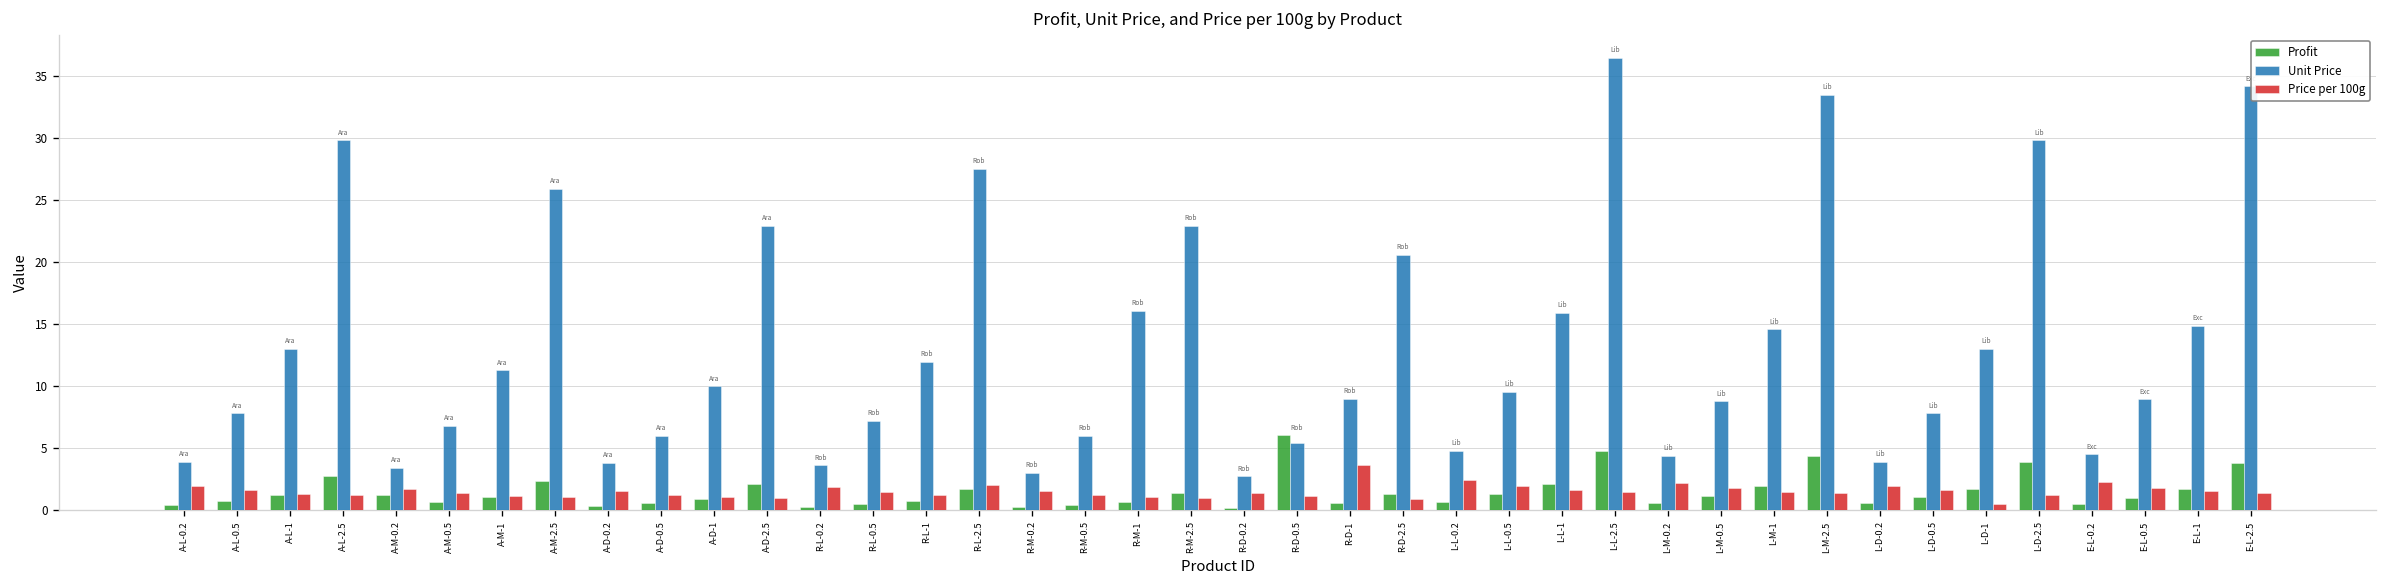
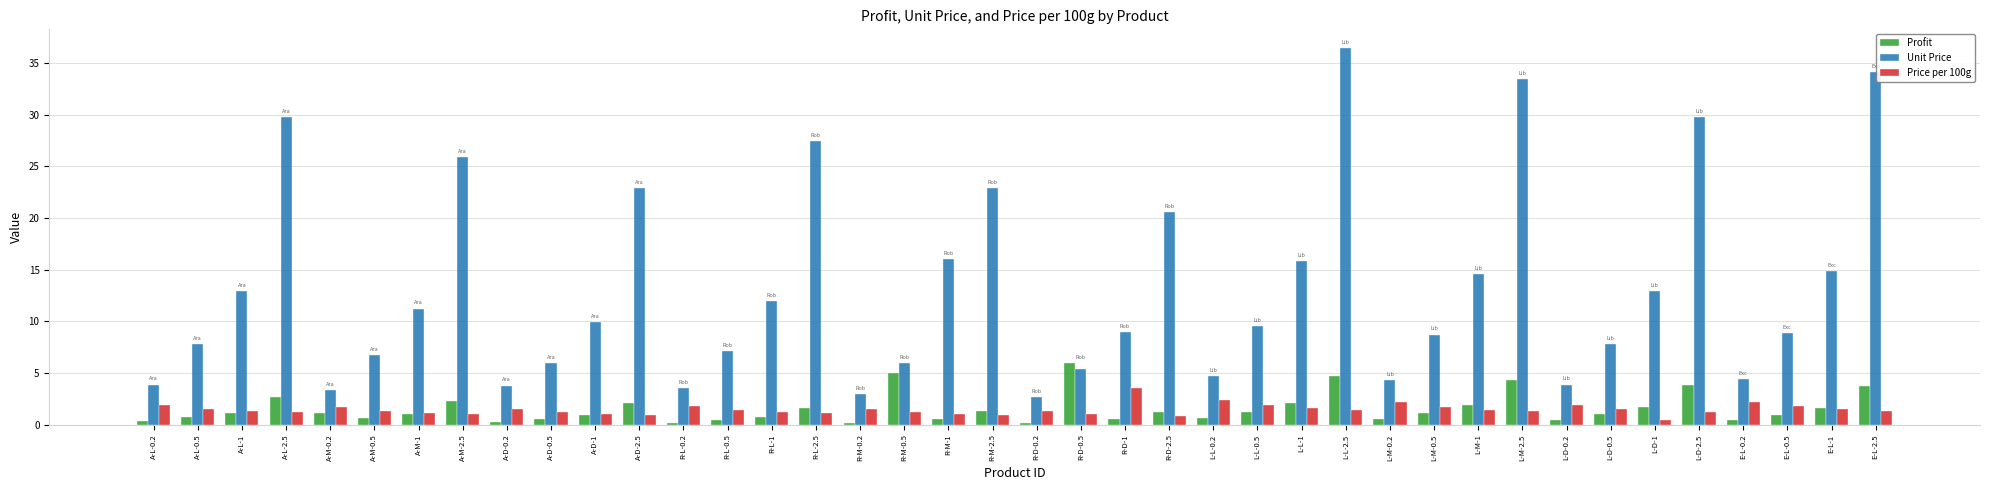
  {
    "Profit": {
      "A-L-0.2": 0.3,
      "A-L-0.5": 0.7,
      "A-L-1": 1.2,
      "A-L-2.5": 2.7,
      "A-M-0.2": 1.2,
      "A-M-0.5": 0.6,
      "A-M-1": 1.0,
      "A-M-2.5": 2.3,
      "A-D-0.2": 0.3,
      "A-D-0.5": 0.5,
      "A-D-1": 0.9,
      "A-D-2.5": 2.1,
      "R-L-0.5": 0.4,
      "R-L-1": 0.7,
      "R-L-2.5": 1.6,
-     "R-M-0.5": 0.4,
+     "R-M-0.5": 5.0,
      "R-M-1": 0.6,
      "R-M-2.5": 1.4,
      "R-D-0.5": 6.0,
      "R-D-1": 0.5,
      "R-D-2.5": 1.2,
      "L-L-0.2": 0.6,
      "L-L-0.5": 1.2,
      "L-L-1": 2.1,
      "L-L-2.5": 4.7,
      "L-M-0.2": 0.6,
      "L-M-0.5": 1.1,
      "L-M-1": 1.9,
      "L-M-2.5": 4.4,
      "L-D-0.2": 0.5,
      "L-D-0.5": 1.0,
      "L-D-1": 1.7,
      "L-D-2.5": 3.9,
      "E-L-0.2": 0.5,
      "E-L-0.5": 1.0,
      "E-L-1": 1.6,
      "E-L-2.5": 3.8
    },
    "Unit Price": {
      "A-L-0.2": 3.9,
      "A-L-0.5": 7.8,
      "A-L-1": 13.0,
      "A-L-2.5": 29.8,
      "A-M-0.2": 3.4,
      "A-M-0.5": 6.8,
      "A-M-1": 11.3,
      "A-M-2.5": 25.9,
      "A-D-0.2": 3.8,
      "A-D-0.5": 6.0,
      "A-D-1": 10.0,
      "A-D-2.5": 22.9,
      "R-L-0.2": 3.6,
      "R-L-0.5": 7.2,
      "R-L-1": 12.0,
      "R-L-2.5": 27.5,
      "R-M-0.2": 3.0,
      "R-M-0.5": 6.0,
      "R-M-1": 16.0,
      "R-M-2.5": 22.9,
      "R-D-0.2": 2.7,
      "R-D-0.5": 5.4,
      "R-D-1": 9.0,
      "R-D-2.5": 20.6,
      "L-L-0.2": 4.8,
      "L-L-0.5": 9.5,
      "L-L-1": 15.9,
      "L-L-2.5": 36.5,
      "L-M-0.2": 4.4,
      "L-M-0.5": 8.7,
      "L-M-1": 14.6,
      "L-M-2.5": 33.5,
      "L-D-0.2": 3.9,
      "L-D-0.5": 7.8,
      "L-D-1": 13.0,
      "L-D-2.5": 29.8,
      "E-L-0.2": 4.5,
      "E-L-0.5": 8.9,
      "E-L-1": 14.9,
      "E-L-2.5": 34.2
    },
    "Price per 100g": {
      "A-L-0.2": 1.9,
      "A-L-0.5": 1.6,
      "A-L-1": 1.3,
      "A-L-2.5": 1.2,
      "A-M-0.2": 1.7,
      "A-M-0.5": 1.4,
      "A-M-1": 1.1,
      "A-M-2.5": 1.0,
      "A-D-0.2": 1.5,
      "A-D-0.5": 1.2,
      "A-D-1": 1.0,
      "A-D-2.5": 0.9,
      "R-L-0.2": 1.8,
      "R-L-0.5": 1.4,
      "R-L-1": 1.2,
-     "R-L-2.5": 2.0,
+     "R-L-2.5": 1.1,
      "R-M-0.2": 1.5,
      "R-M-0.5": 1.2,
      "R-M-1": 1.0,
      "R-M-2.5": 0.9,
      "R-D-0.2": 1.3,
      "R-D-0.5": 1.1,
      "R-D-1": 3.6,
      "R-D-2.5": 0.8,
      "L-L-0.2": 2.4,
      "L-L-0.5": 1.9,
      "L-L-1": 1.6,
      "L-L-2.5": 1.5,
      "L-M-0.2": 2.2,
      "L-M-0.5": 1.7,
      "L-M-1": 1.5,
      "L-M-2.5": 1.3,
      "L-D-0.2": 1.9,
      "L-D-0.5": 1.6,
      "L-D-1": 0.4,
      "L-D-2.5": 1.2,
      "E-L-0.2": 2.2,
      "E-L-0.5": 1.8,
      "E-L-1": 1.5,
      "E-L-2.5": 1.4
    }
  }
